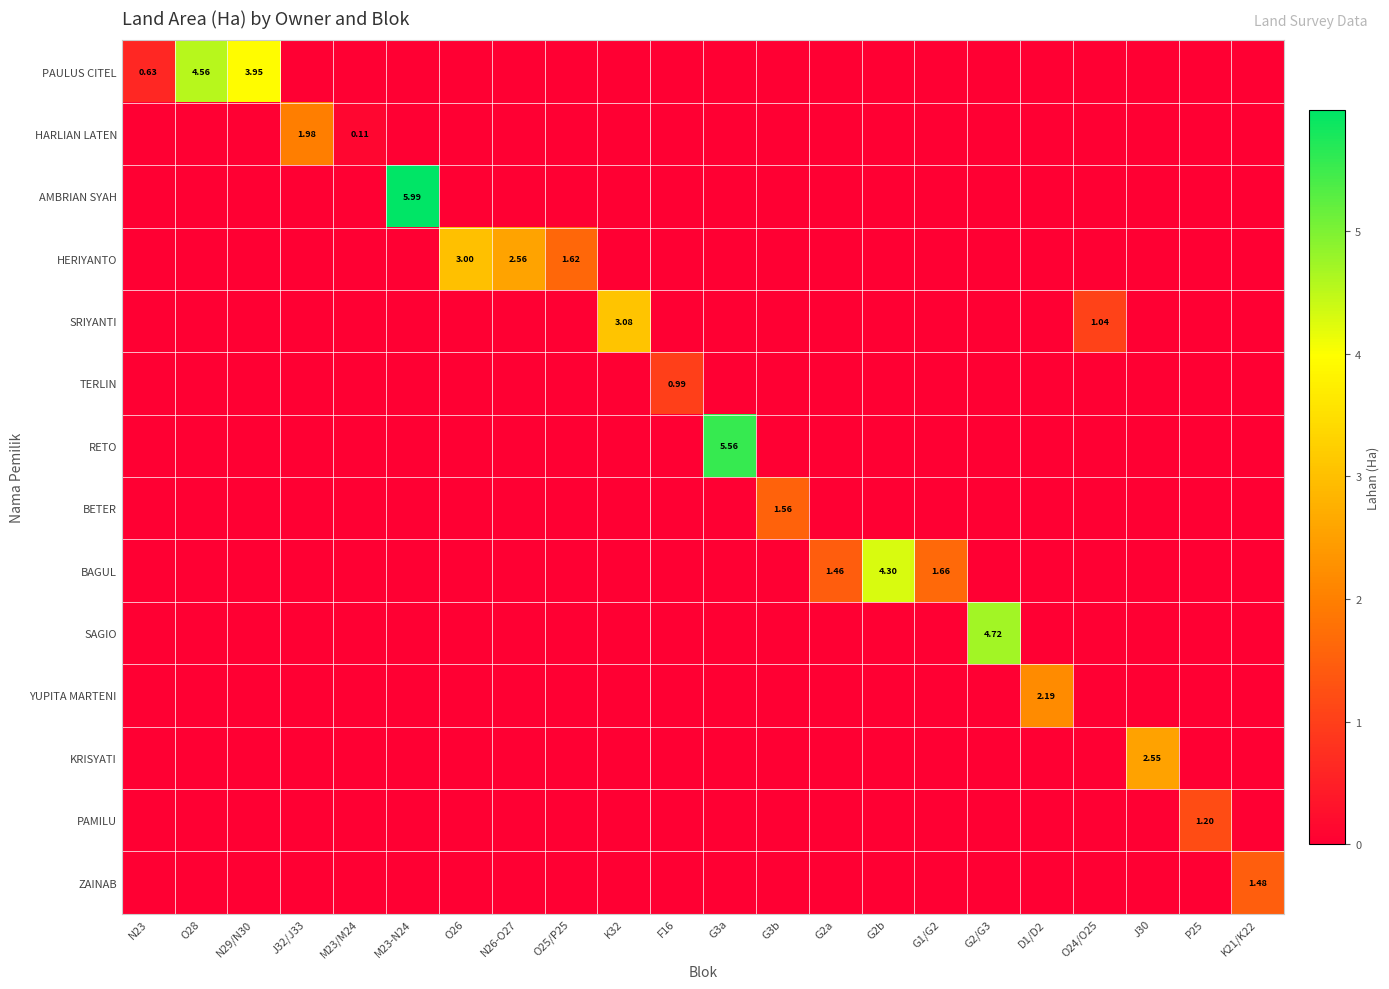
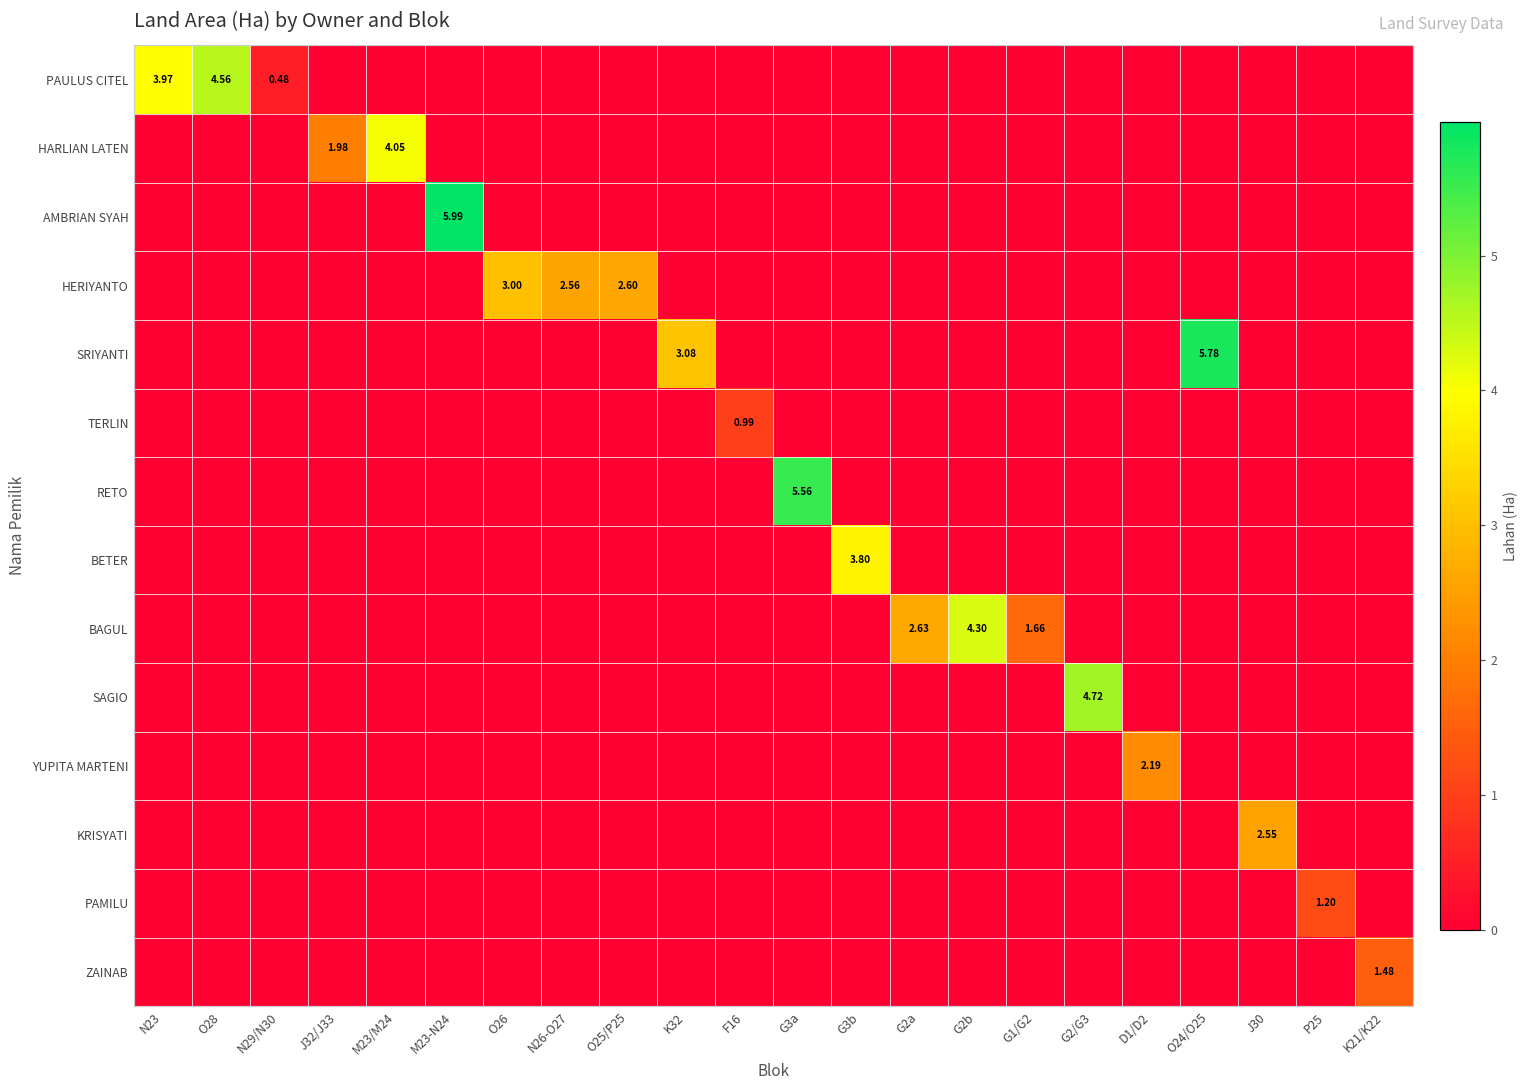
  {
    "PAULUS CITEL": {
-     "N23": 0.63,
+     "N23": 3.97,
      "O28": 4.56,
-     "N29/N30": 3.95
+     "N29/N30": 0.48
    },
    "HARLIAN LATEN": {
      "J32/J33": 1.98,
-     "M23/M24": 0.11
+     "M23/M24": 4.05
    },
    "AMBRIAN SYAH": {
      "M23-N24": 5.99
    },
    "HERIYANTO": {
      "O26": 3.00,
      "N26-O27": 2.56,
-     "O25/P25": 1.62
+     "O25/P25": 2.60
    },
    "SRIYANTI": {
      "K32": 3.08,
-     "O24/O25": 1.04
+     "O24/O25": 5.78
    },
    "TERLIN": {
      "F16": 0.99
    },
    "RETO": {
      "G3a": 5.56
    },
    "BETER": {
-     "G3b": 1.56
+     "G3b": 3.80
    },
    "BAGUL": {
-     "G2a": 1.46,
+     "G2a": 2.63,
      "G2b": 4.30,
      "G1/G2": 1.66
    },
    "SAGIO": {
      "G2/G3": 4.72
    },
    "YUPITA MARTENI": {
      "D1/D2": 2.19
    },
    "KRISYATI": {
      "J30": 2.55
    },
    "PAMILU": {
      "P25": 1.20
    },
    "ZAINAB": {
      "K21/K22": 1.48
    }
  }
